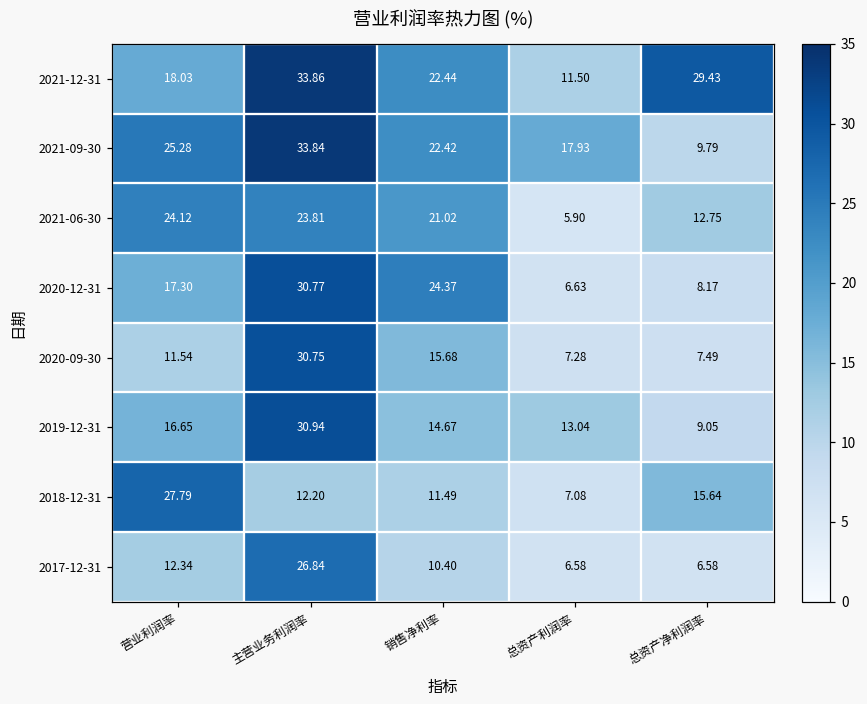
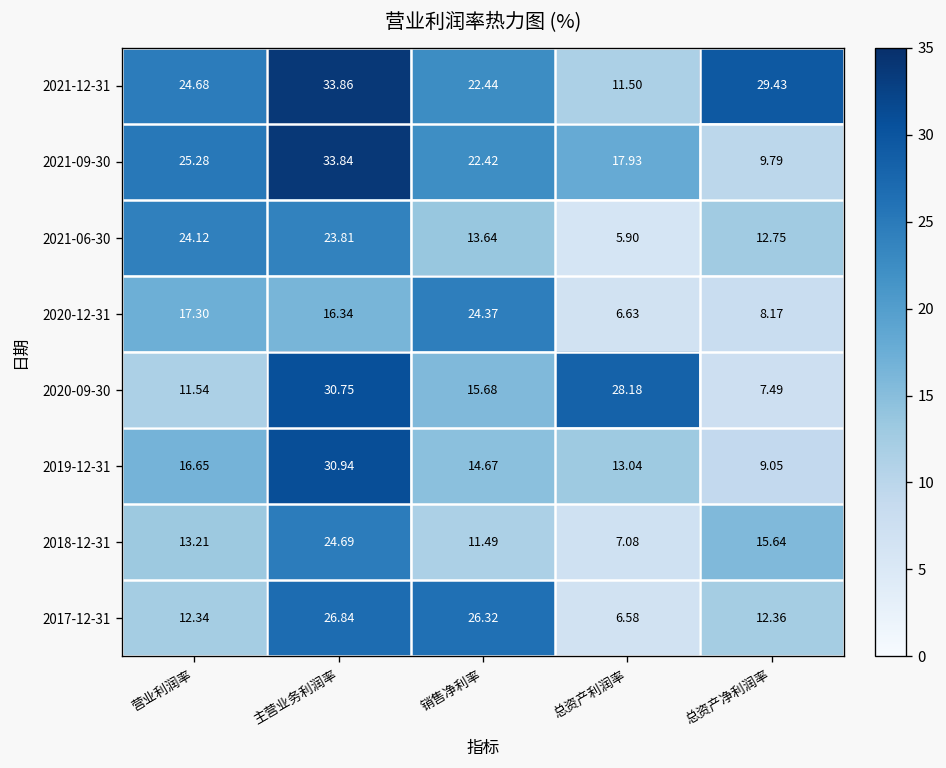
  {
    "2021-12-31": {
-     "营业利润率": 18.03,
+     "营业利润率": 24.68,
      "主营业务利润率": 33.86,
      "销售净利率": 22.44,
      "总资产利润率": 11.50,
      "总资产净利润率": 29.43
    },
    "2021-09-30": {
      "营业利润率": 25.28,
      "主营业务利润率": 33.84,
      "销售净利率": 22.42,
      "总资产利润率": 17.93,
      "总资产净利润率": 9.79
    },
    "2021-06-30": {
      "营业利润率": 24.12,
      "主营业务利润率": 23.81,
-     "销售净利率": 21.02,
+     "销售净利率": 13.64,
      "总资产利润率": 5.90,
      "总资产净利润率": 12.75
    },
    "2020-12-31": {
      "营业利润率": 17.30,
-     "主营业务利润率": 30.77,
+     "主营业务利润率": 16.34,
      "销售净利率": 24.37,
      "总资产利润率": 6.63,
      "总资产净利润率": 8.17
    },
    "2020-09-30": {
      "营业利润率": 11.54,
      "主营业务利润率": 30.75,
      "销售净利率": 15.68,
-     "总资产利润率": 7.28,
+     "总资产利润率": 28.18,
      "总资产净利润率": 7.49
    },
    "2019-12-31": {
      "营业利润率": 16.65,
      "主营业务利润率": 30.94,
      "销售净利率": 14.67,
      "总资产利润率": 13.04,
      "总资产净利润率": 9.05
    },
    "2018-12-31": {
-     "营业利润率": 27.79,
-     "主营业务利润率": 12.20,
+     "营业利润率": 13.21,
+     "主营业务利润率": 24.69,
      "销售净利率": 11.49,
      "总资产利润率": 7.08,
      "总资产净利润率": 15.64
    },
    "2017-12-31": {
      "营业利润率": 12.34,
      "主营业务利润率": 26.84,
-     "销售净利率": 10.40,
+     "销售净利率": 26.32,
      "总资产利润率": 6.58,
-     "总资产净利润率": 6.58
+     "总资产净利润率": 12.36
    }
  }
